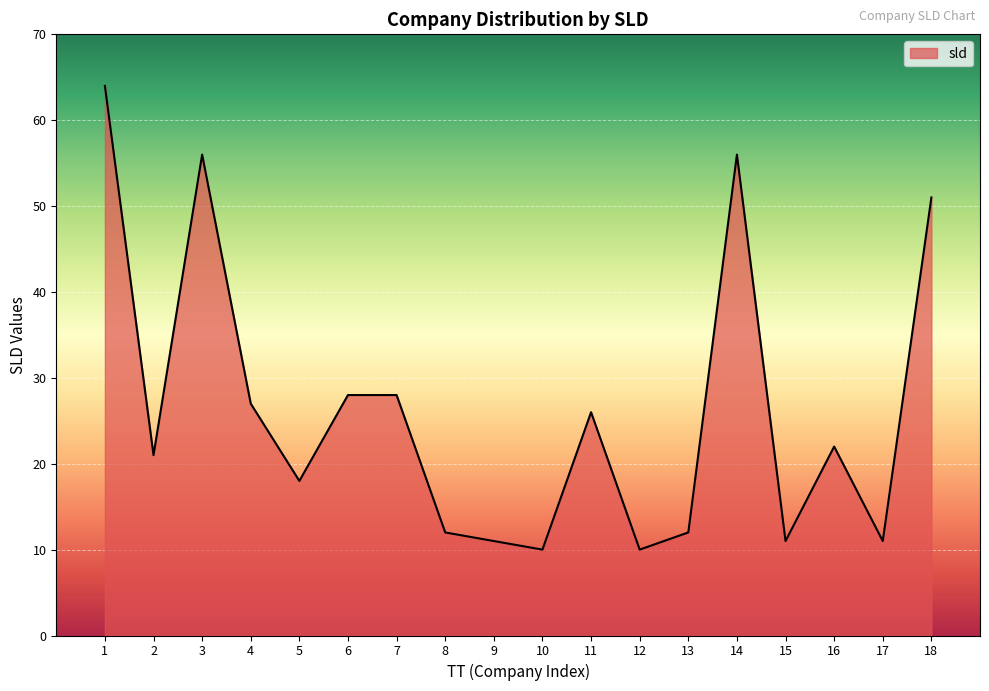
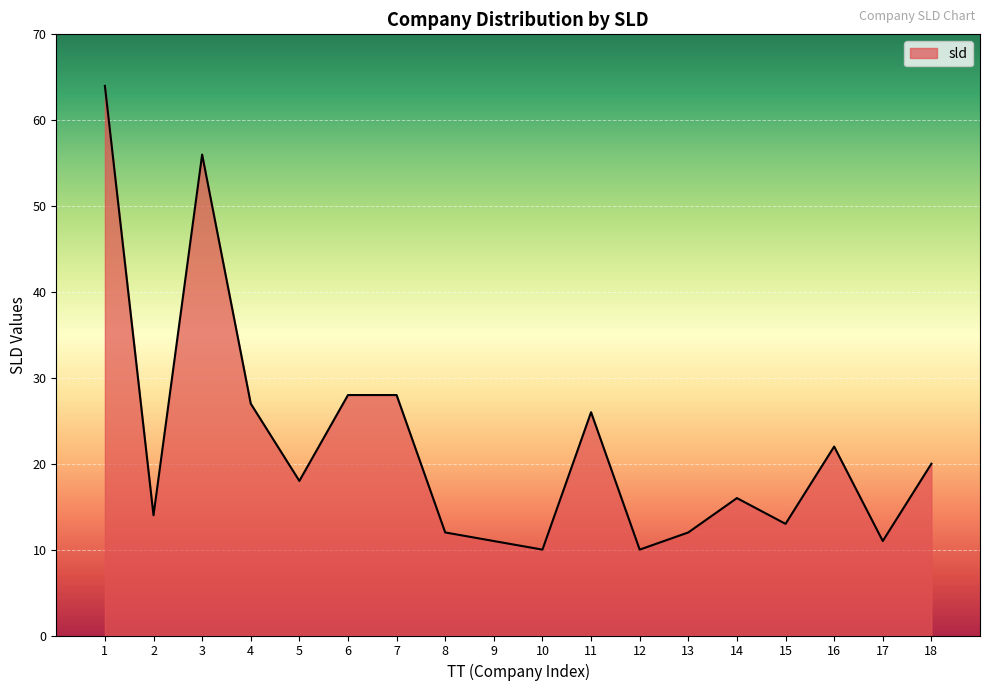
  {
    "1": 64,
-   "2": 21,
+   "2": 14,
    "3": 56,
    "4": 27,
    "5": 18,
    "6": 28,
    "7": 28,
    "8": 12,
    "9": 11,
    "10": 10,
    "11": 26,
    "12": 10,
    "13": 12,
-   "14": 56,
-   "15": 11,
+   "14": 16,
+   "15": 13,
    "16": 22,
    "17": 11,
-   "18": 51
+   "18": 20
  }
